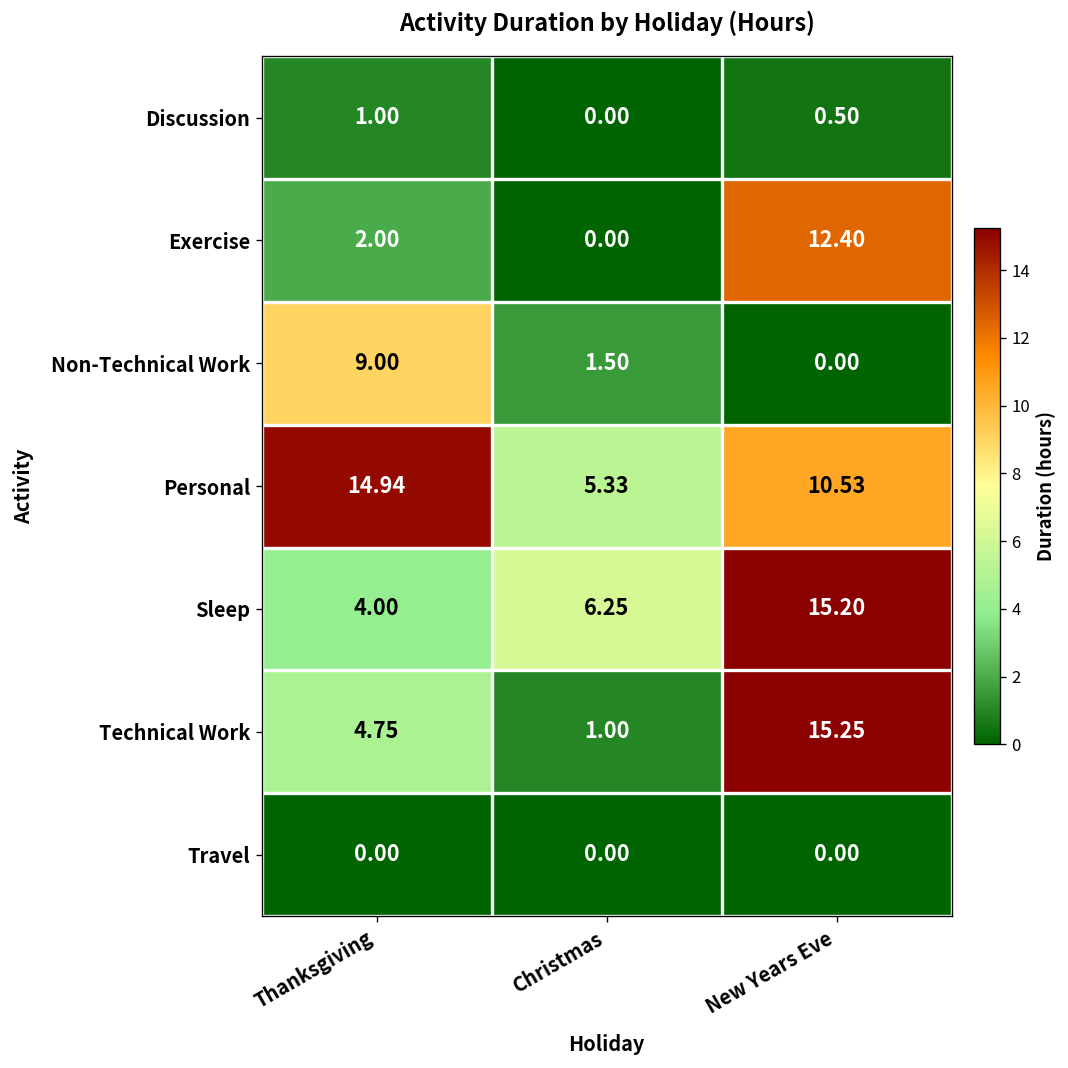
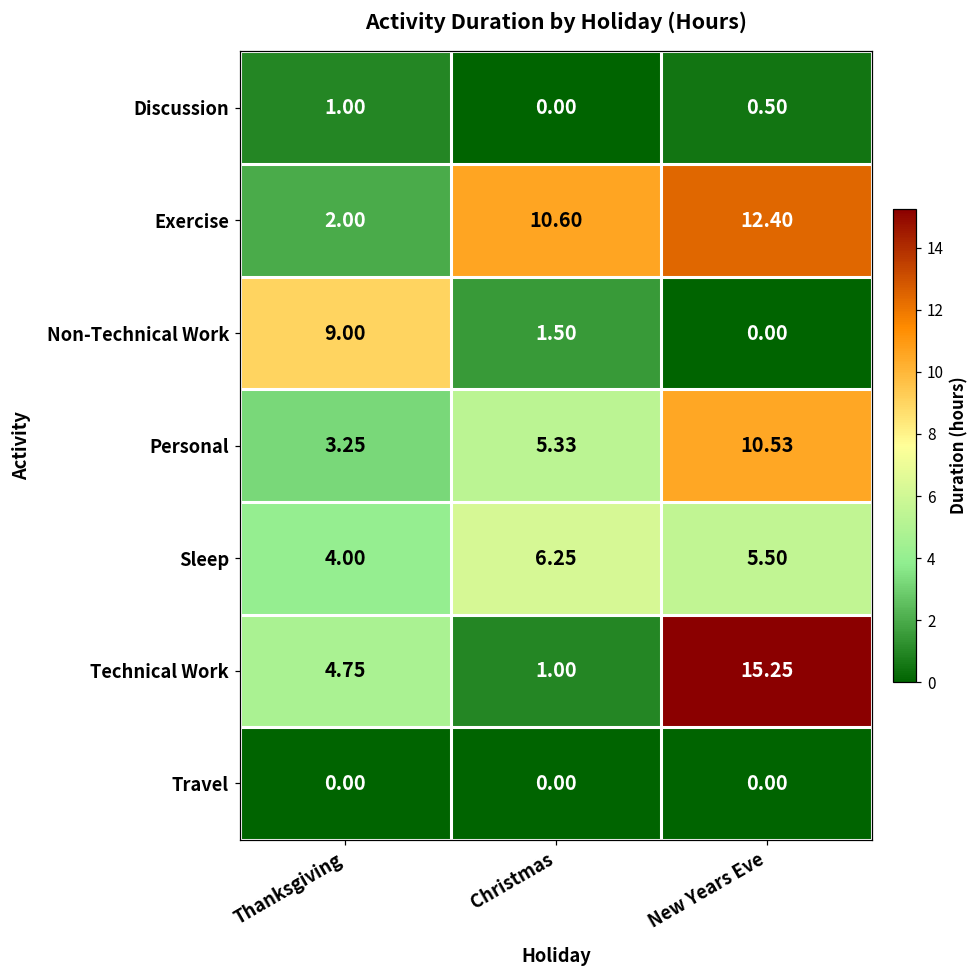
  {
    "Discussion": {
      "Thanksgiving": 1.00,
      "Christmas": 0.00,
      "New Years Eve": 0.50
    },
    "Exercise": {
      "Thanksgiving": 2.00,
-     "Christmas": 0.00,
+     "Christmas": 10.60,
      "New Years Eve": 12.40
    },
    "Non-Technical Work": {
      "Thanksgiving": 9.00,
      "Christmas": 1.50,
      "New Years Eve": 0.00
    },
    "Personal": {
-     "Thanksgiving": 14.94,
+     "Thanksgiving": 3.25,
      "Christmas": 5.33,
      "New Years Eve": 10.53
    },
    "Sleep": {
      "Thanksgiving": 4.00,
      "Christmas": 6.25,
-     "New Years Eve": 15.20
+     "New Years Eve": 5.50
    },
    "Technical Work": {
      "Thanksgiving": 4.75,
      "Christmas": 1.00,
      "New Years Eve": 15.25
    },
    "Travel": {
      "Thanksgiving": 0.00,
      "Christmas": 0.00,
      "New Years Eve": 0.00
    }
  }
